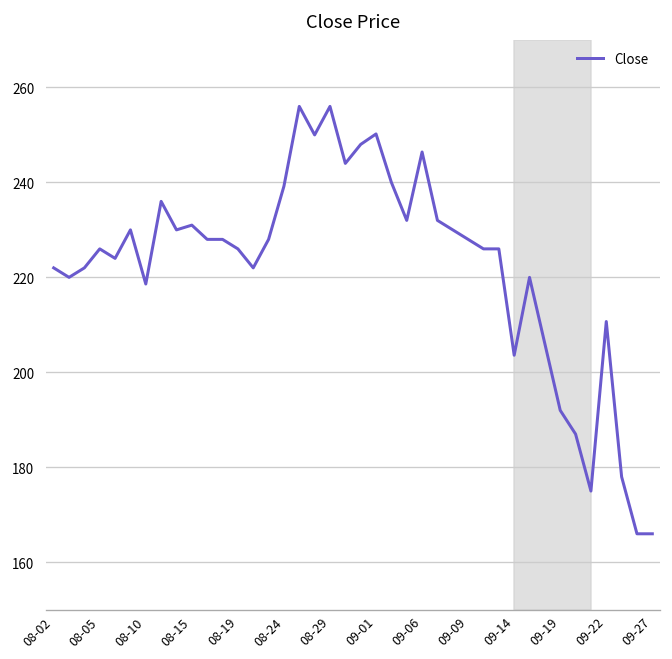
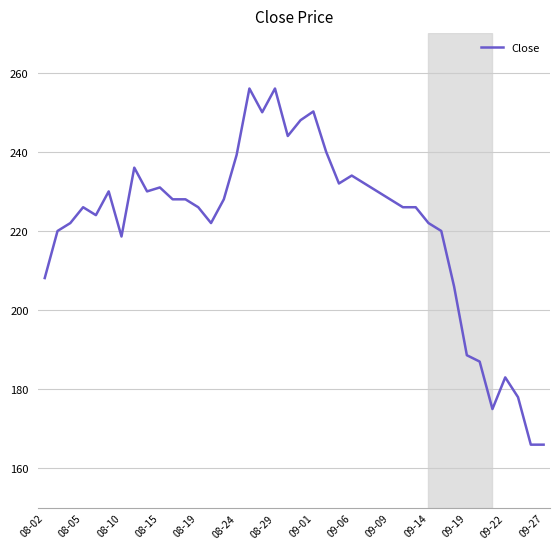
  {
-   "08-02": 222,
+   "08-02": 208,
    "08-05": 226,
    "08-10": 219,
    "08-15": 231,
    "08-19": 226,
    "08-24": 239,
    "08-29": 256,
    "09-01": 250,
-   "09-06": 246,
+   "09-06": 234,
    "09-09": 228,
-   "09-14": 204,
-   "09-19": 192,
-   "09-22": 211,
+   "09-14": 222,
+   "09-19": 189,
+   "09-22": 183,
    "09-27": 166
  }
